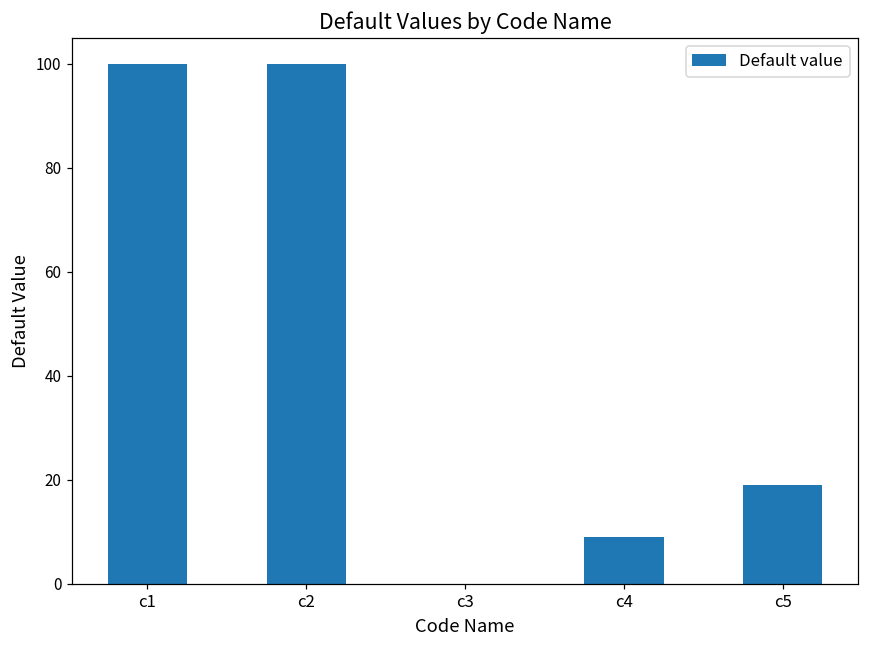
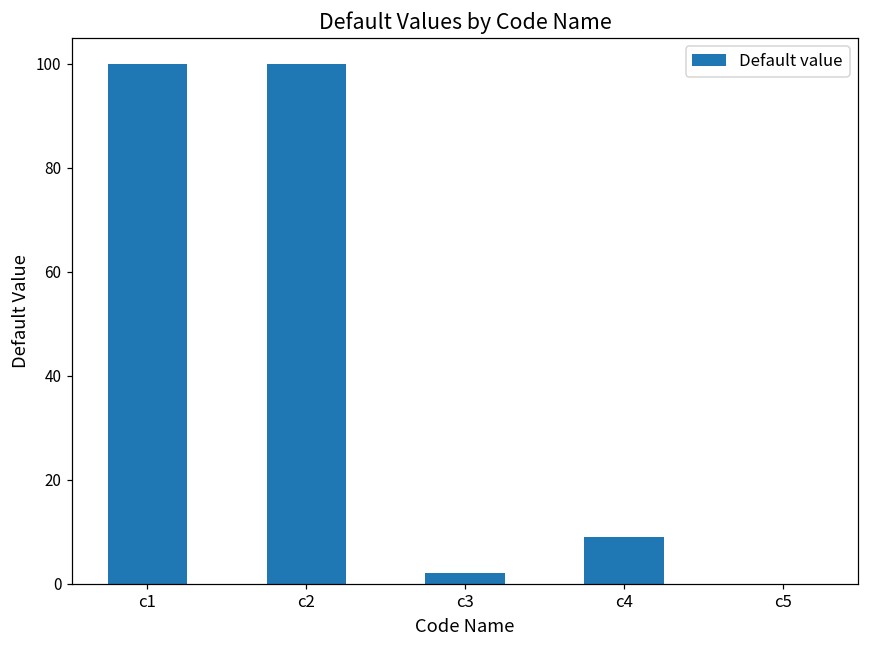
  {
    "c1": 100,
    "c2": 100,
-   "c3": 0,
+   "c3": 2,
    "c4": 9,
-   "c5": 19
+   "c5": 0
  }
